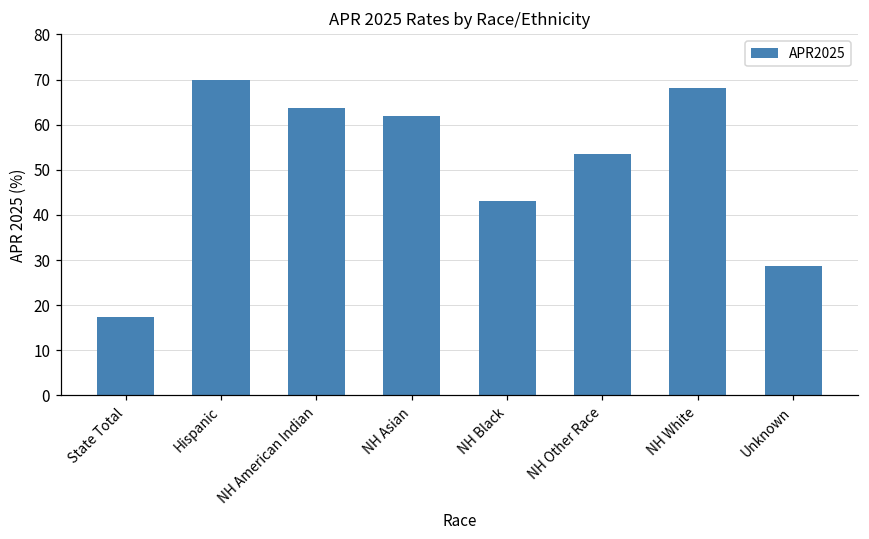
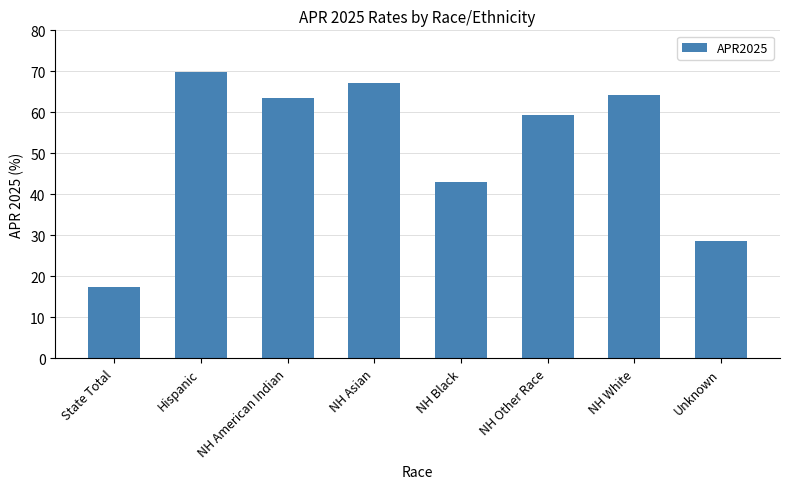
  {
    "State Total": 17,
    "Hispanic": 70,
    "NH American Indian": 64,
-   "NH Asian": 62,
+   "NH Asian": 67,
    "NH Black": 43,
-   "NH Other Race": 54,
-   "NH White": 68,
+   "NH Other Race": 59,
+   "NH White": 64,
    "Unknown": 29
  }
